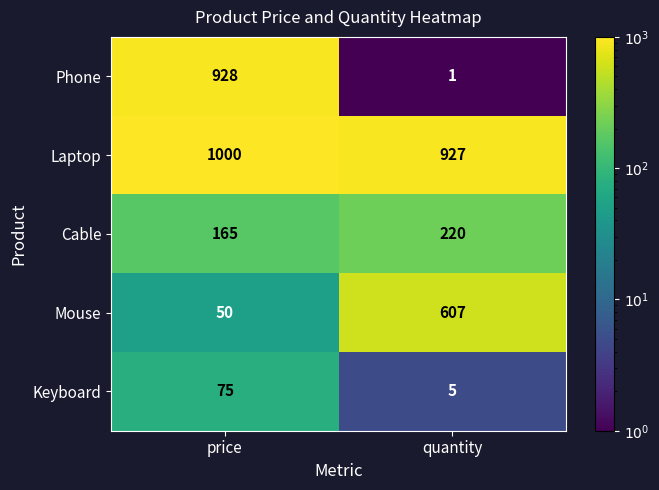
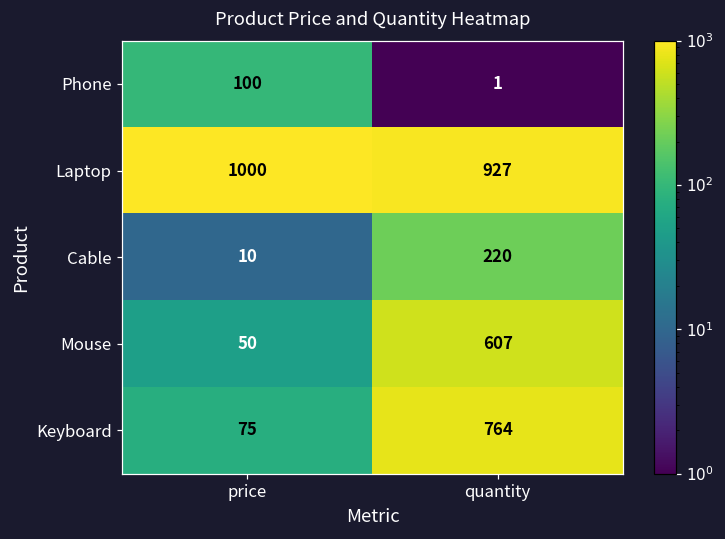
  {
    "Phone": {
-     "price": 928,
+     "price": 100,
      "quantity": 1
    },
    "Laptop": {
      "price": 1000,
      "quantity": 927
    },
    "Cable": {
-     "price": 165,
+     "price": 10,
      "quantity": 220
    },
    "Mouse": {
      "price": 50,
      "quantity": 607
    },
    "Keyboard": {
      "price": 75,
-     "quantity": 5
+     "quantity": 764
    }
  }
